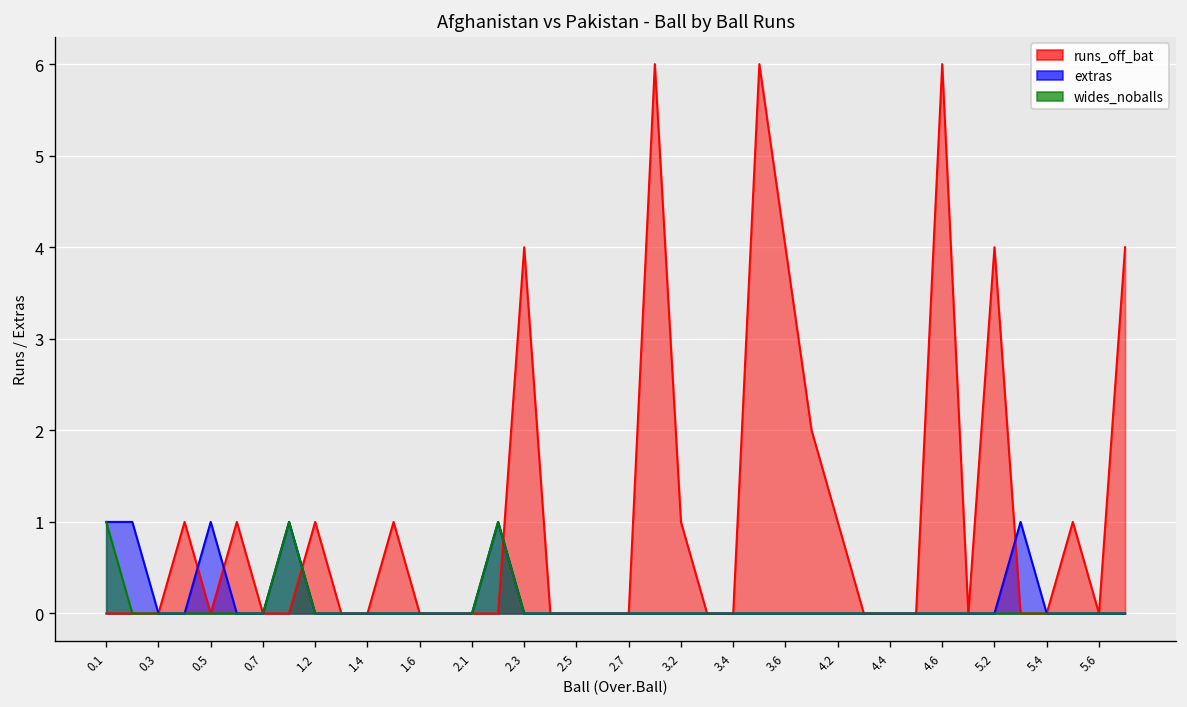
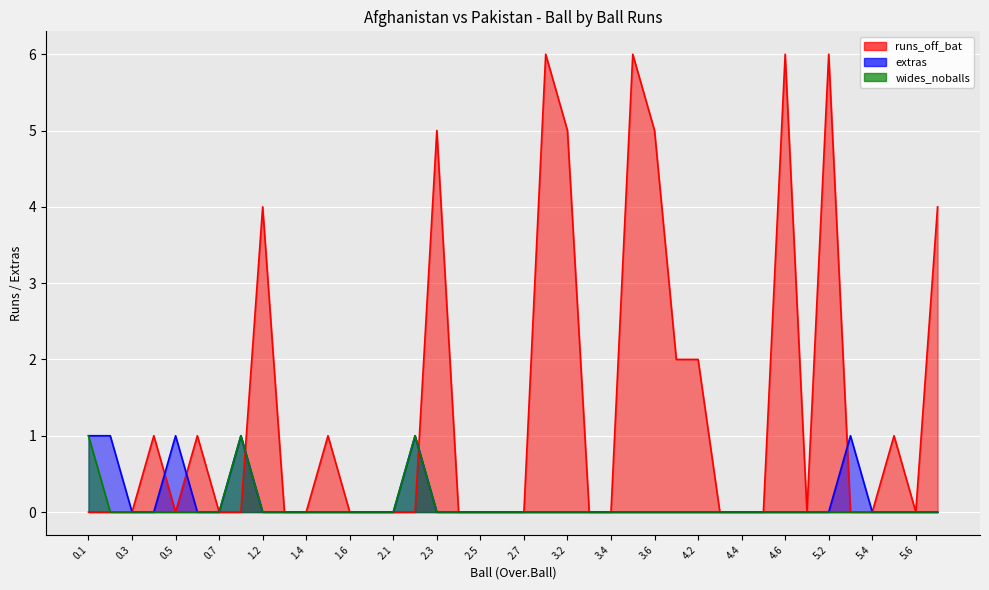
  {
    "runs_off_bat": {
      "0.1": 0,
-     "1.2": 1,
-     "2.3": 4,
-     "3.2": 1,
-     "3.6": 4,
-     "4.2": 1,
+     "1.2": 4,
+     "2.3": 5,
+     "3.2": 5,
+     "3.6": 5,
+     "4.2": 2,
      "4.6": 6,
-     "5.2": 4
+     "5.2": 6
    },
    "extras": {
      "0.5": 1
    }
  }
